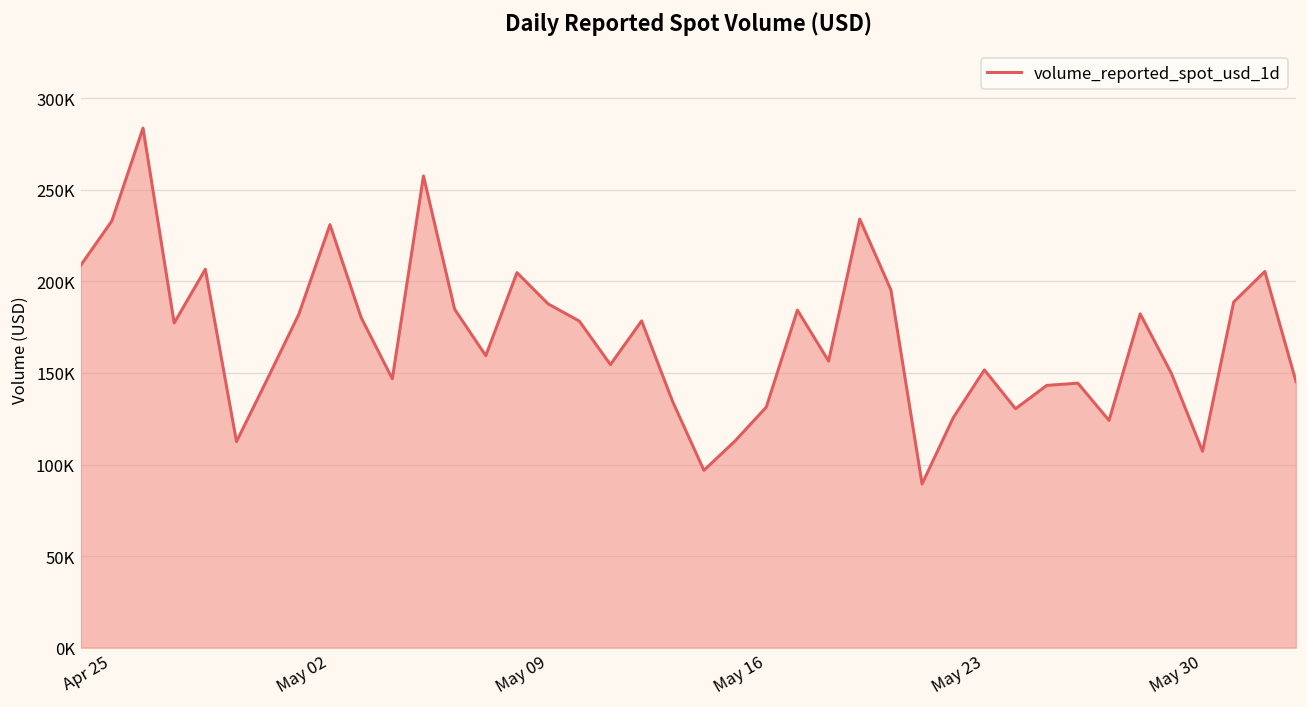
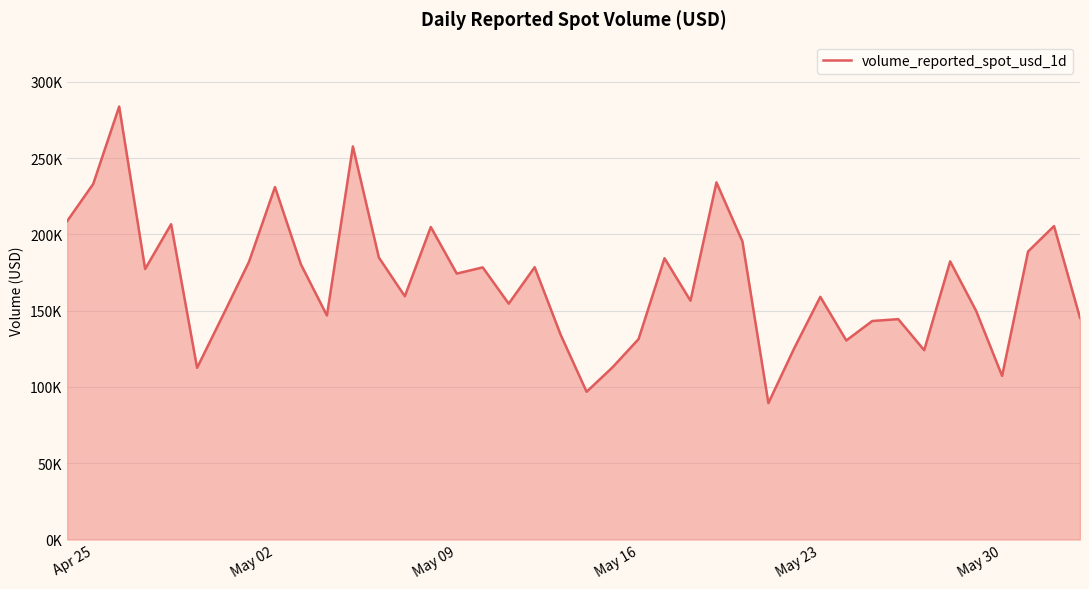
  {
    "Apr 25": 233000,
    "May 02": 231000,
-   "May 09": 188000,
+   "May 09": 174000,
    "May 16": 131000,
-   "May 23": 152000,
+   "May 23": 159000,
    "May 30": 107000
  }
